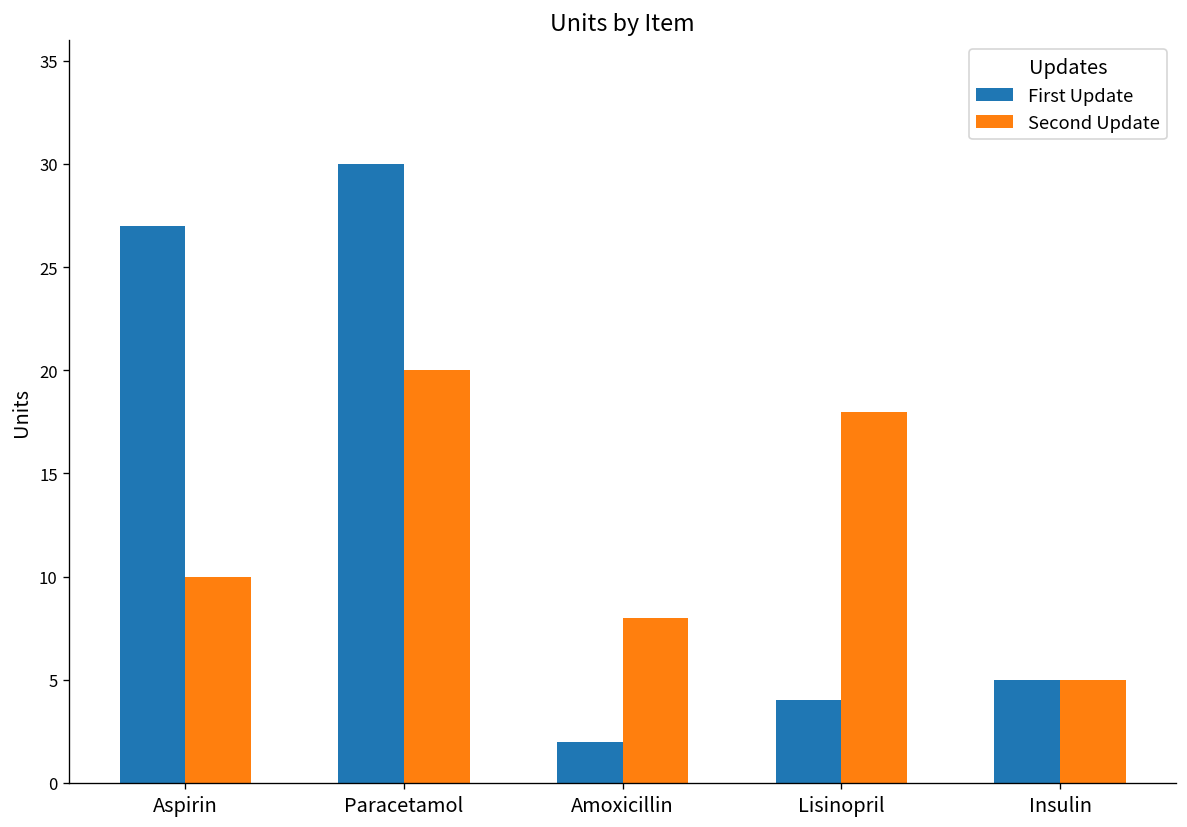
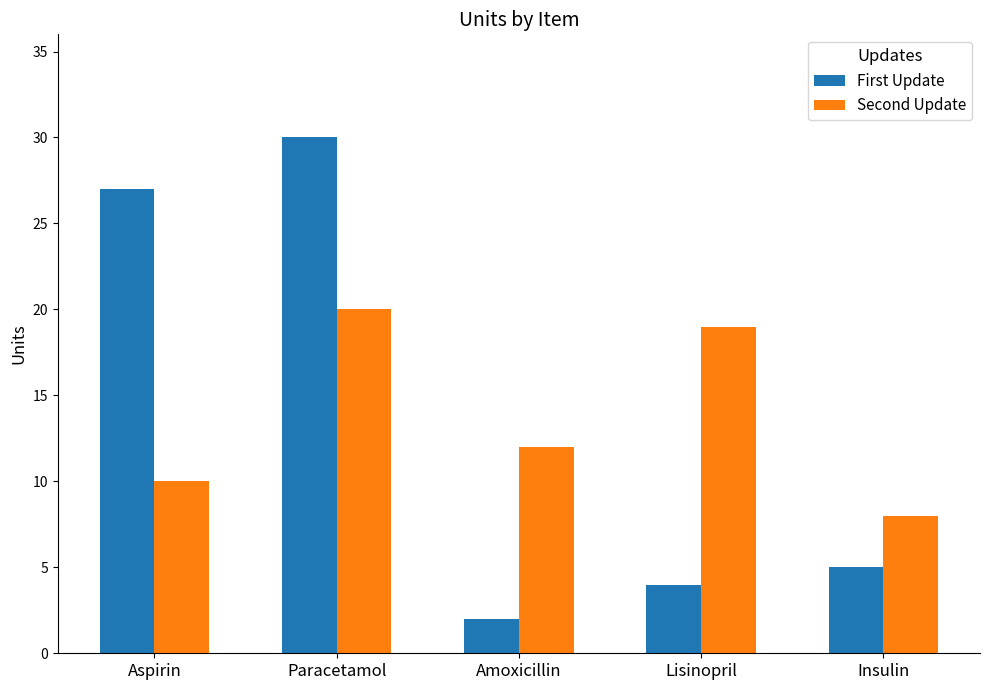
  {
    "First Update": {
      "Aspirin": 27,
      "Paracetamol": 30,
      "Amoxicillin": 2,
      "Lisinopril": 4,
      "Insulin": 5
    },
    "Second Update": {
      "Aspirin": 10,
      "Paracetamol": 20,
-     "Amoxicillin": 8,
-     "Lisinopril": 18,
-     "Insulin": 5
+     "Amoxicillin": 12,
+     "Lisinopril": 19,
+     "Insulin": 8
    }
  }
